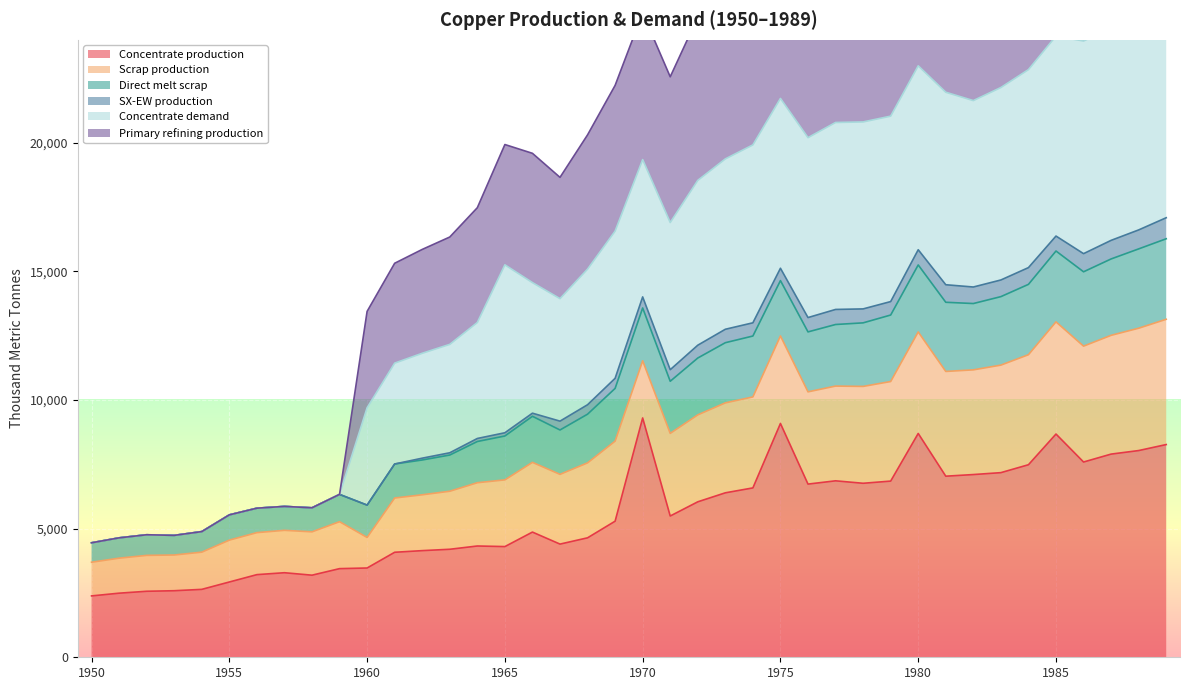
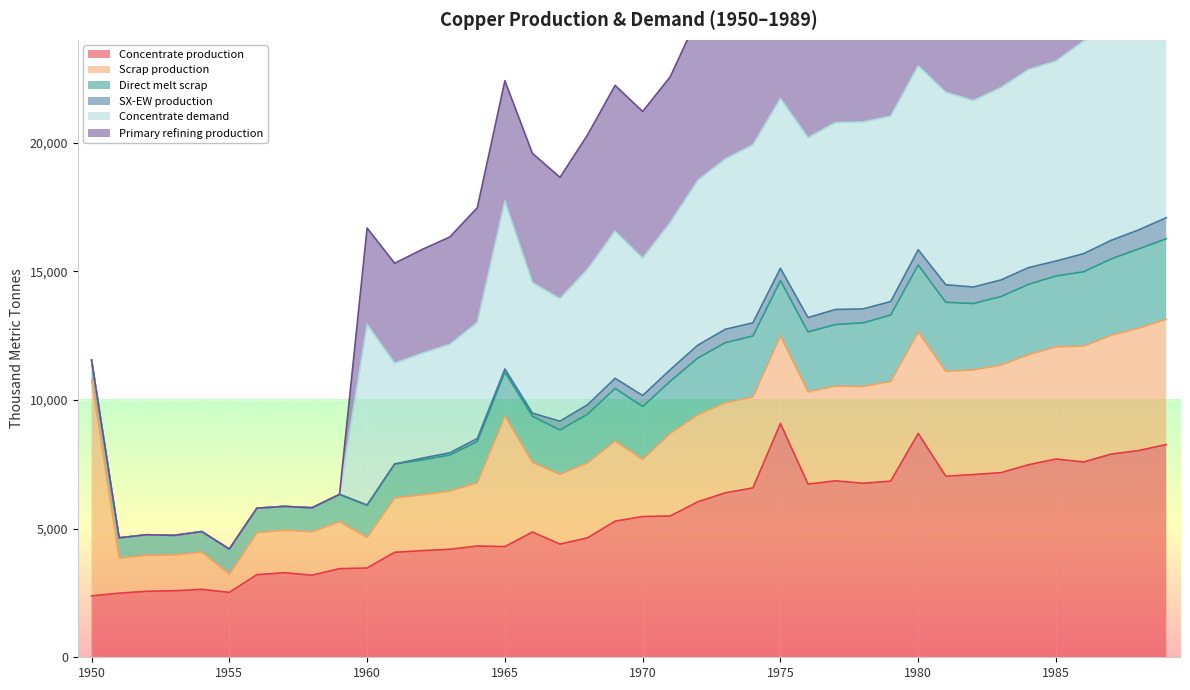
  {
    "Concentrate production": {
      "1950": "2,400",
-     "1955": "2,900",
+     "1955": "2,500",
      "1960": "3,500",
      "1965": "4,300",
-     "1970": "9,300",
+     "1970": "5,500",
      "1975": "9,100",
      "1980": "8,700",
-     "1985": "8,700"
+     "1985": "7,700"
    },
    "Scrap production": {
-     "1950": "1,300",
-     "1955": "1,600",
+     "1950": "8,400",
+     "1955": "700",
      "1960": "1,200",
-     "1965": "2,600",
+     "1965": "5,100",
      "1970": "2,200",
      "1975": "3,400",
      "1980": "3,900",
      "1985": "4,400"
    },
    "Concentrate demand": {
-     "1960": "3,800",
+     "1960": "7,000",
      "1965": "6,500",
      "1970": "5,300",
      "1975": "6,600",
      "1980": "7,100"
    }
  }
